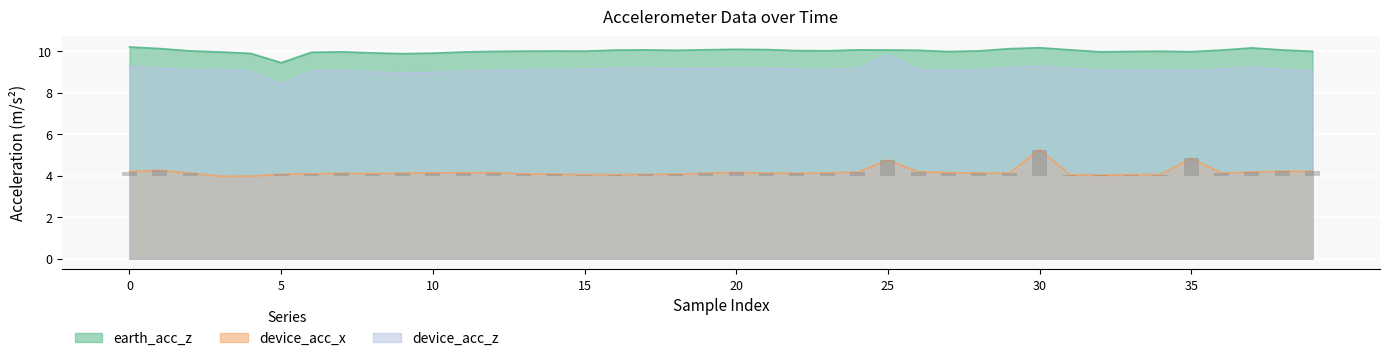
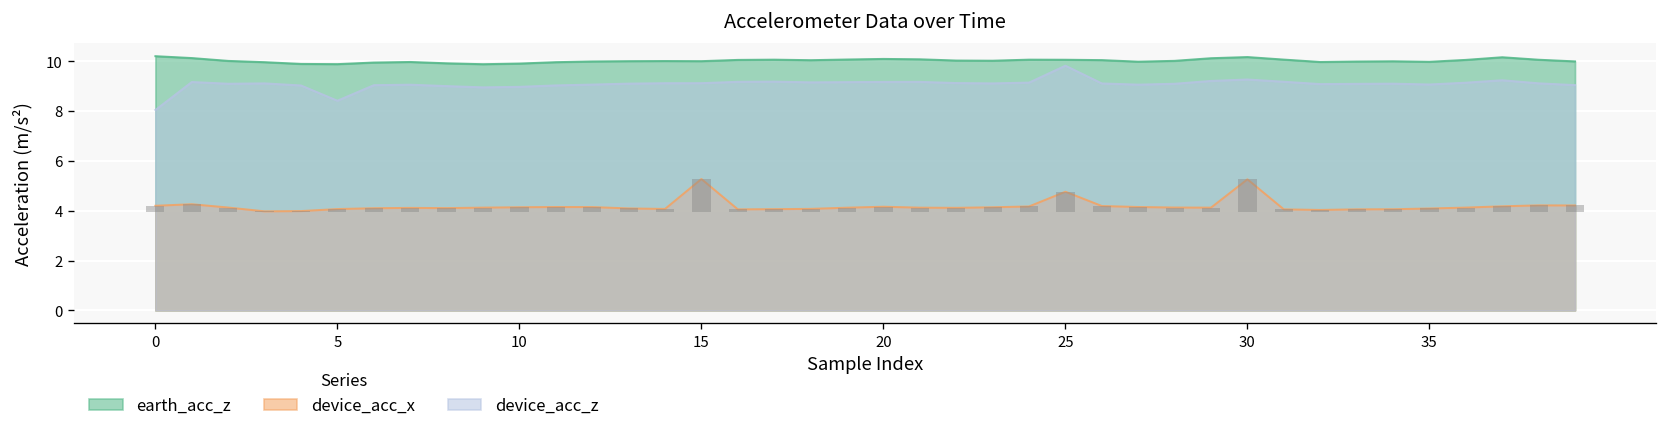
  {
    "earth_acc_z": {
      "0": 10.2,
-     "5": 9.4,
+     "5": 9.9,
      "10": 9.9,
      "15": 10.0,
      "20": 10.1,
      "25": 10.1,
      "30": 10.2,
      "35": 10.0
    },
    "device_acc_x": {
      "0": 4.2,
      "5": 4.1,
      "10": 4.1,
-     "15": 4.1,
+     "15": 5.3,
      "20": 4.2,
      "25": 4.8,
      "30": 5.3,
-     "35": 4.8
+     "35": 4.1
    },
    "device_acc_z": {
-     "0": 9.3,
+     "0": 8.0,
      "5": 8.4,
      "10": 9.0,
      "15": 9.1,
      "20": 9.2,
      "25": 9.8,
      "30": 9.3,
      "35": 9.1
    }
  }
